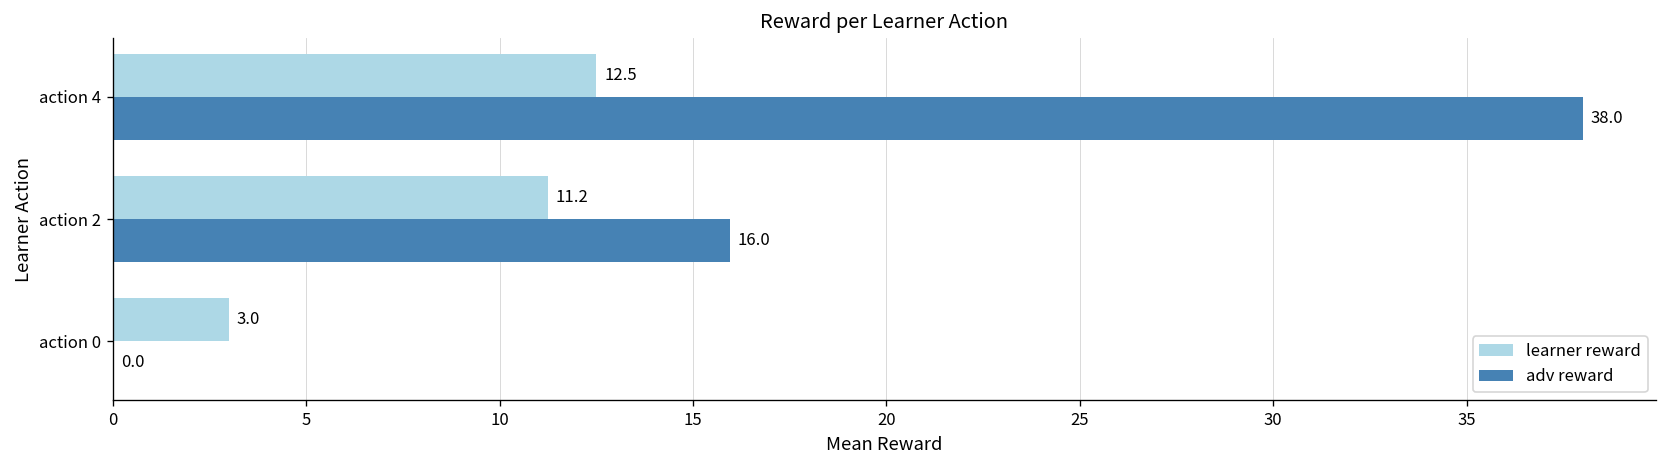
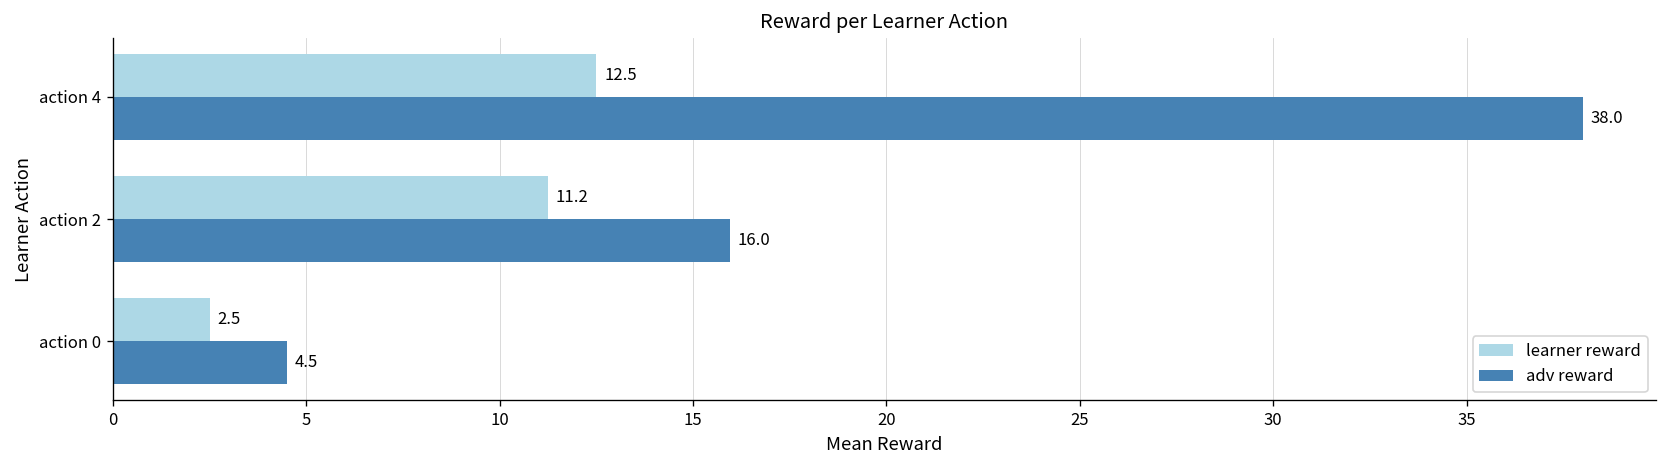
  {
    "learner reward": {
      "action 4": 12.5,
      "action 2": 11.2,
-     "action 0": 3.0
+     "action 0": 2.5
    },
    "adv reward": {
      "action 4": 38.0,
      "action 2": 16.0,
-     "action 0": 0.0
+     "action 0": 4.5
    }
  }
